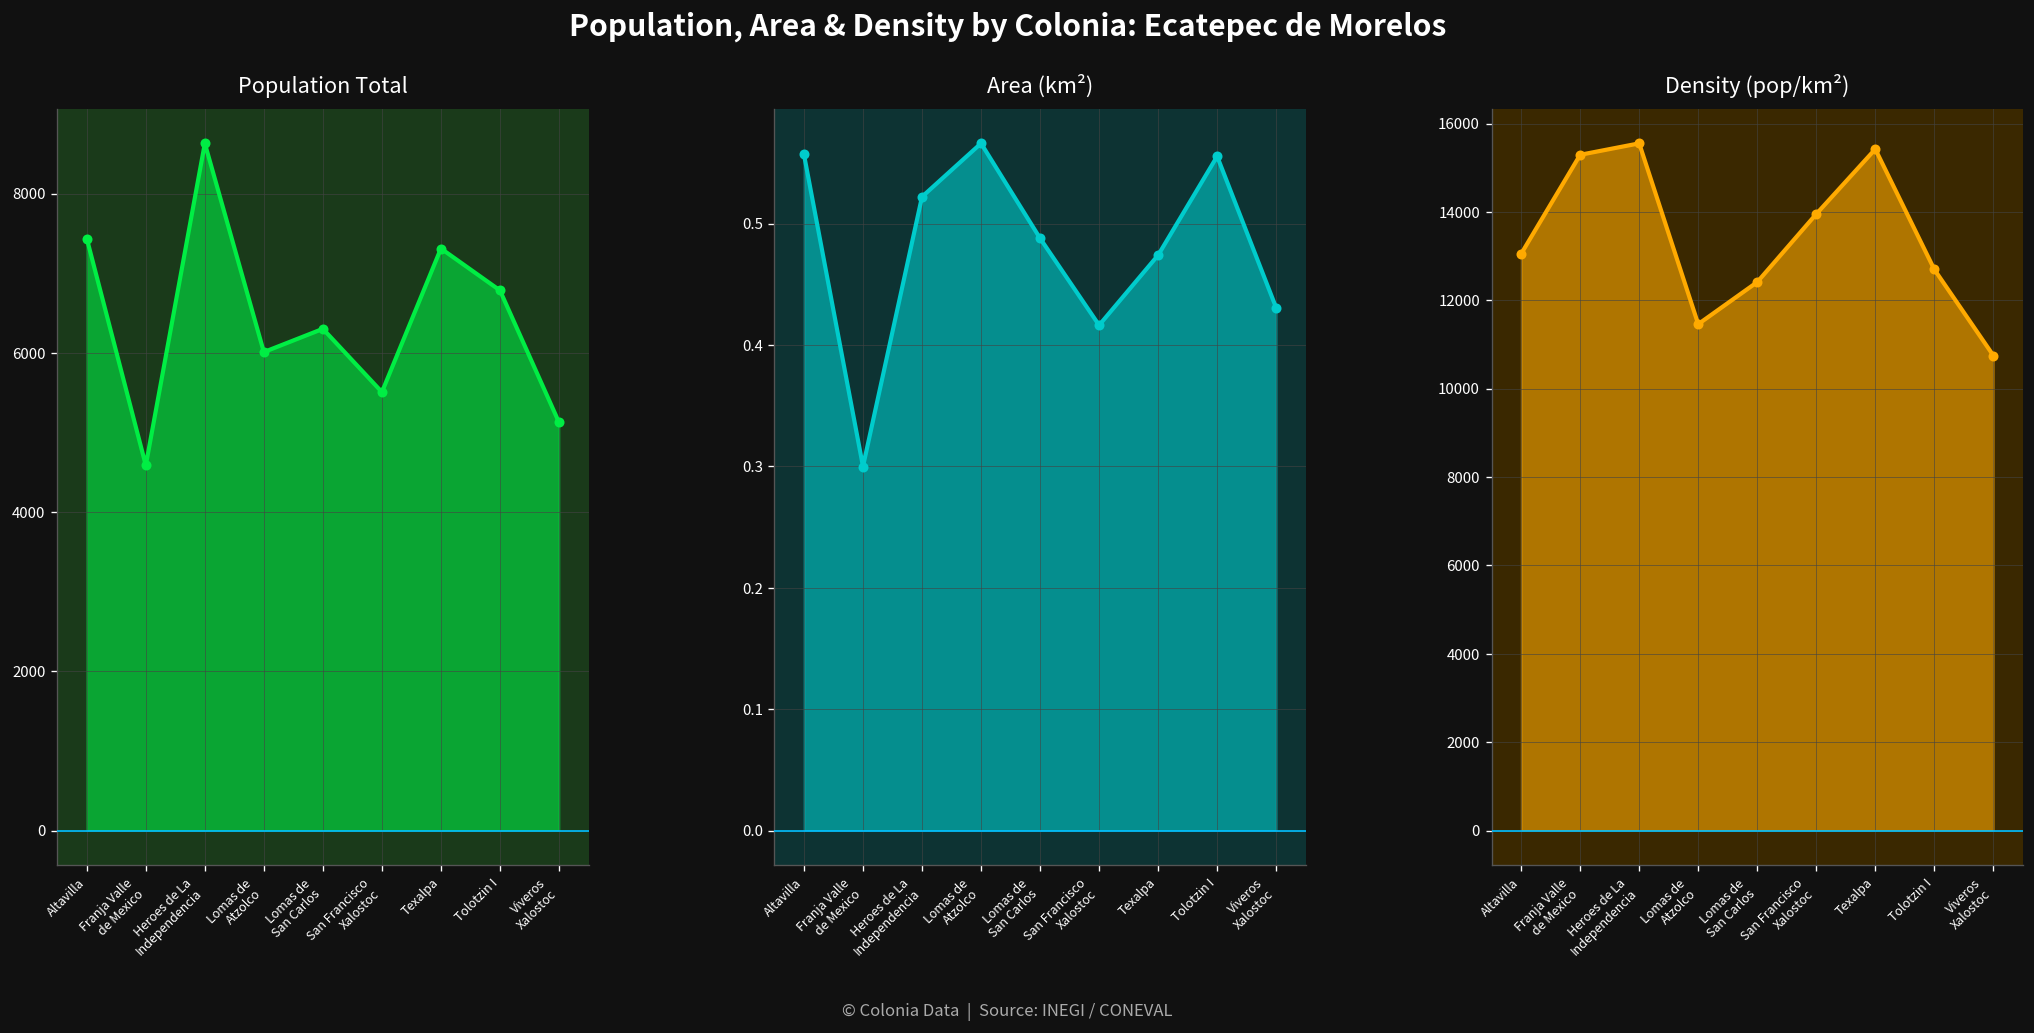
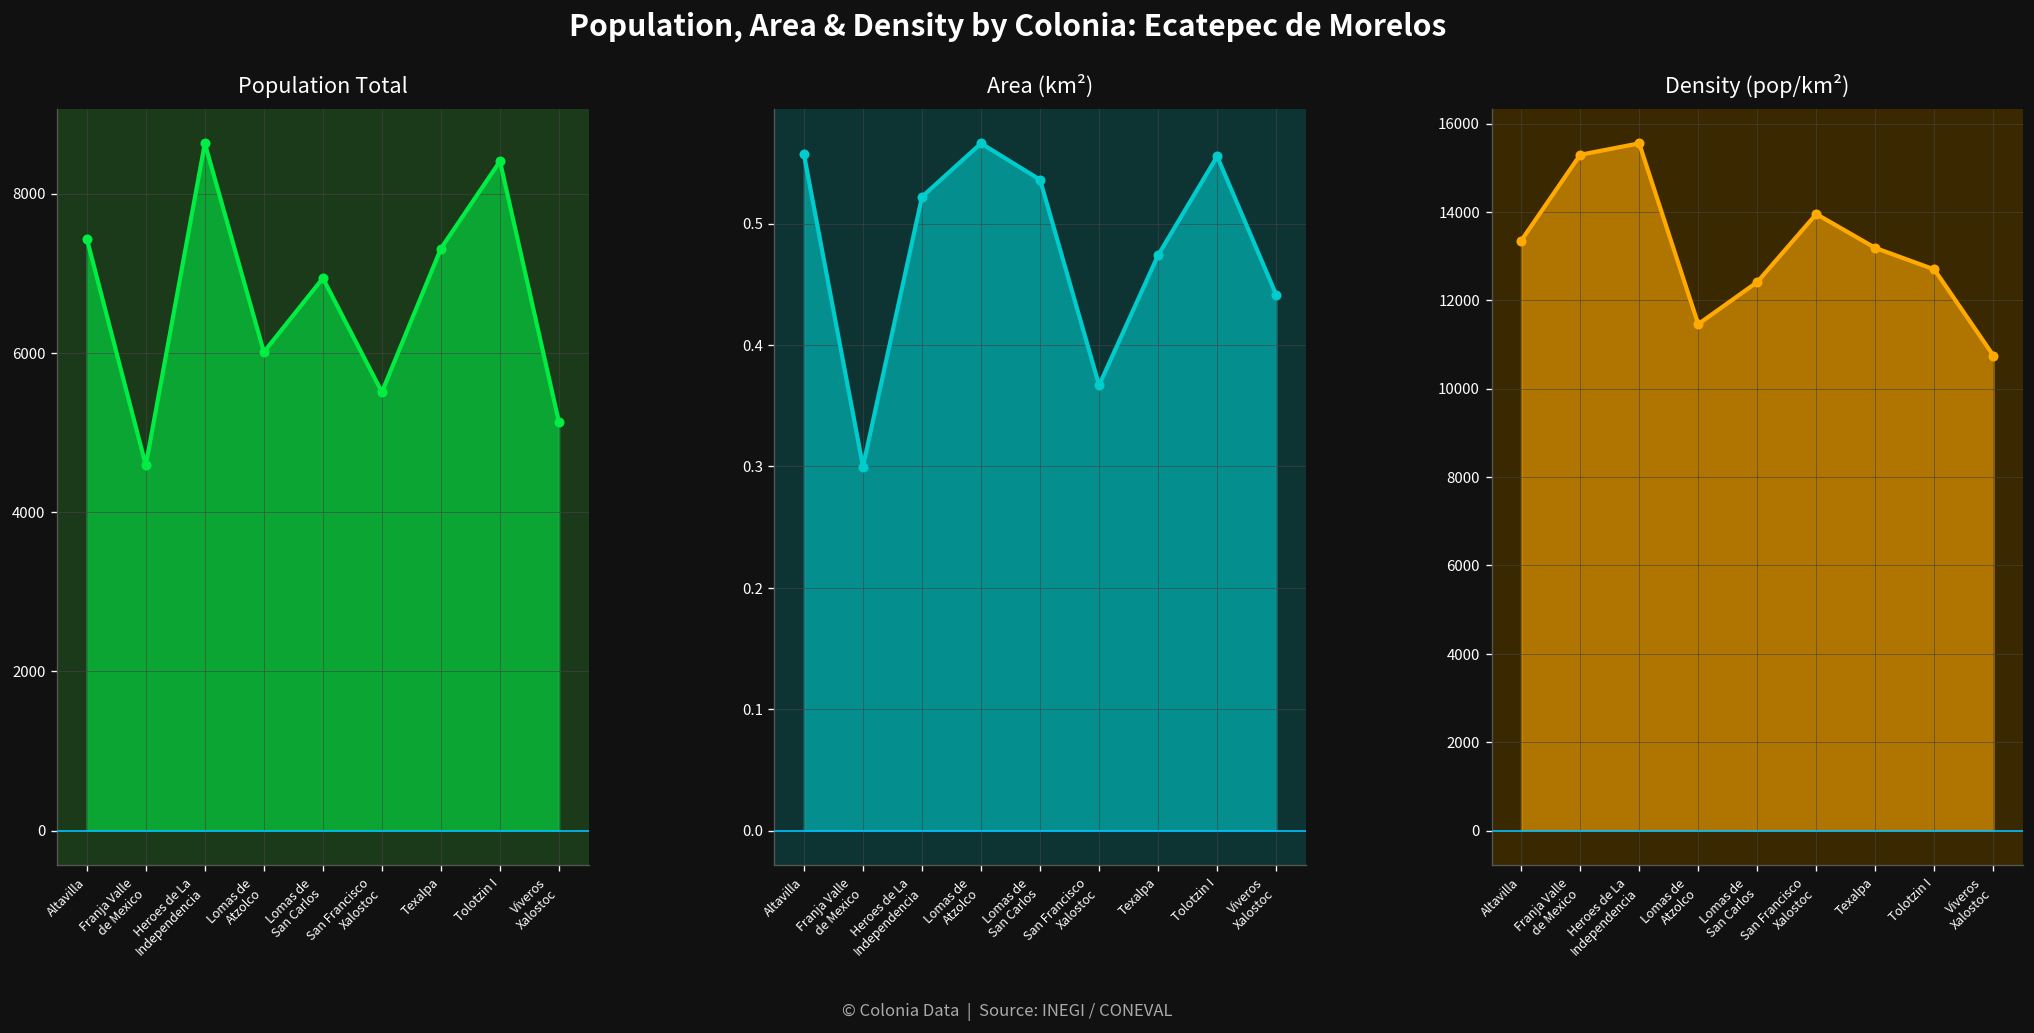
  {
    "Population Total": {
      "Altavilla": 7400,
      "Franja Valle de Mexico": 4600,
      "Heroes de La Independencia": 8600,
      "Lomas de Atzolco": 6000,
-     "Lomas de San Carlos": 6300,
+     "Lomas de San Carlos": 6900,
      "San Francisco Xalostoc": 5500,
      "Texalpa": 7300,
-     "Tolotzin I": 6800,
+     "Tolotzin I": 8400,
      "Viveros Xalostoc": 5100
    },
    "Area (km²)": {
      "Altavilla": 0.557,
      "Franja Valle de Mexico": 0.300,
      "Heroes de La Independencia": 0.522,
      "Lomas de Atzolco": 0.566,
-     "Lomas de San Carlos": 0.488,
-     "San Francisco Xalostoc": 0.416,
+     "Lomas de San Carlos": 0.536,
+     "San Francisco Xalostoc": 0.367,
      "Texalpa": 0.474,
      "Tolotzin I": 0.555,
-     "Viveros Xalostoc": 0.431
+     "Viveros Xalostoc": 0.441
    },
    "Density (pop/km²)": {
-     "Altavilla": 13100,
+     "Altavilla": 13300,
      "Franja Valle de Mexico": 15300,
      "Heroes de La Independencia": 15600,
      "Lomas de Atzolco": 11500,
      "Lomas de San Carlos": 12400,
      "San Francisco Xalostoc": 14000,
-     "Texalpa": 15400,
+     "Texalpa": 13200,
      "Tolotzin I": 12700,
      "Viveros Xalostoc": 10800
    }
  }
